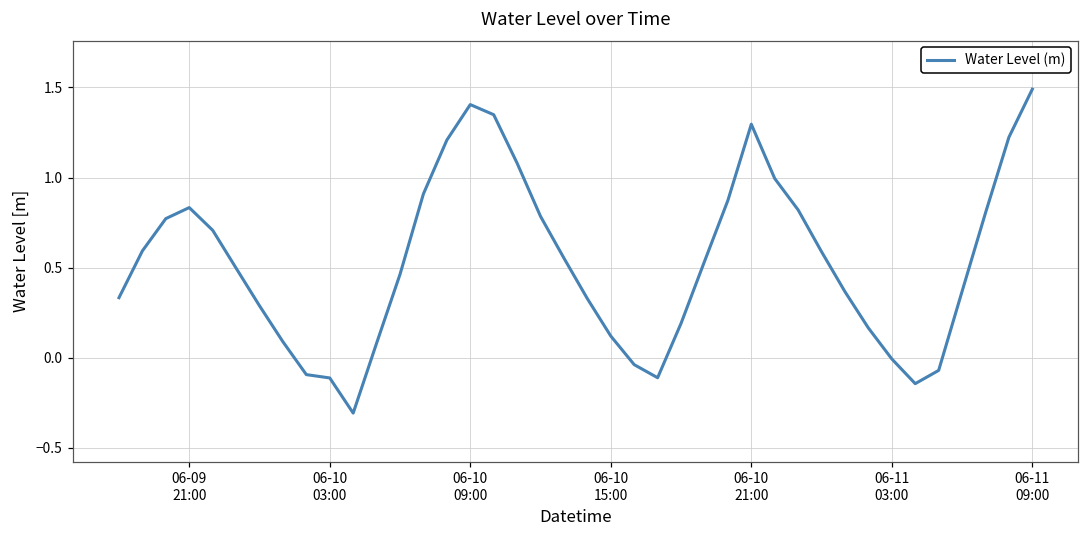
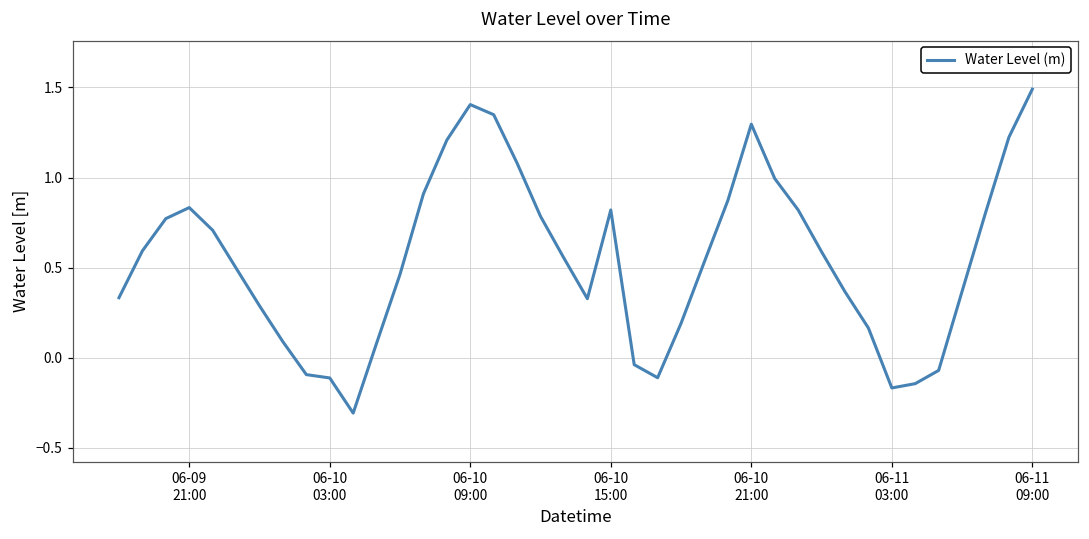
  {
    "06-09 21:00": 0.83,
    "06-10 03:00": -0.11,
    "06-10 09:00": 1.40,
-   "06-10 15:00": 0.12,
+   "06-10 15:00": 0.82,
    "06-10 21:00": 1.30,
-   "06-11 03:00": -0.01,
+   "06-11 03:00": -0.17,
    "06-11 09:00": 1.49
  }
